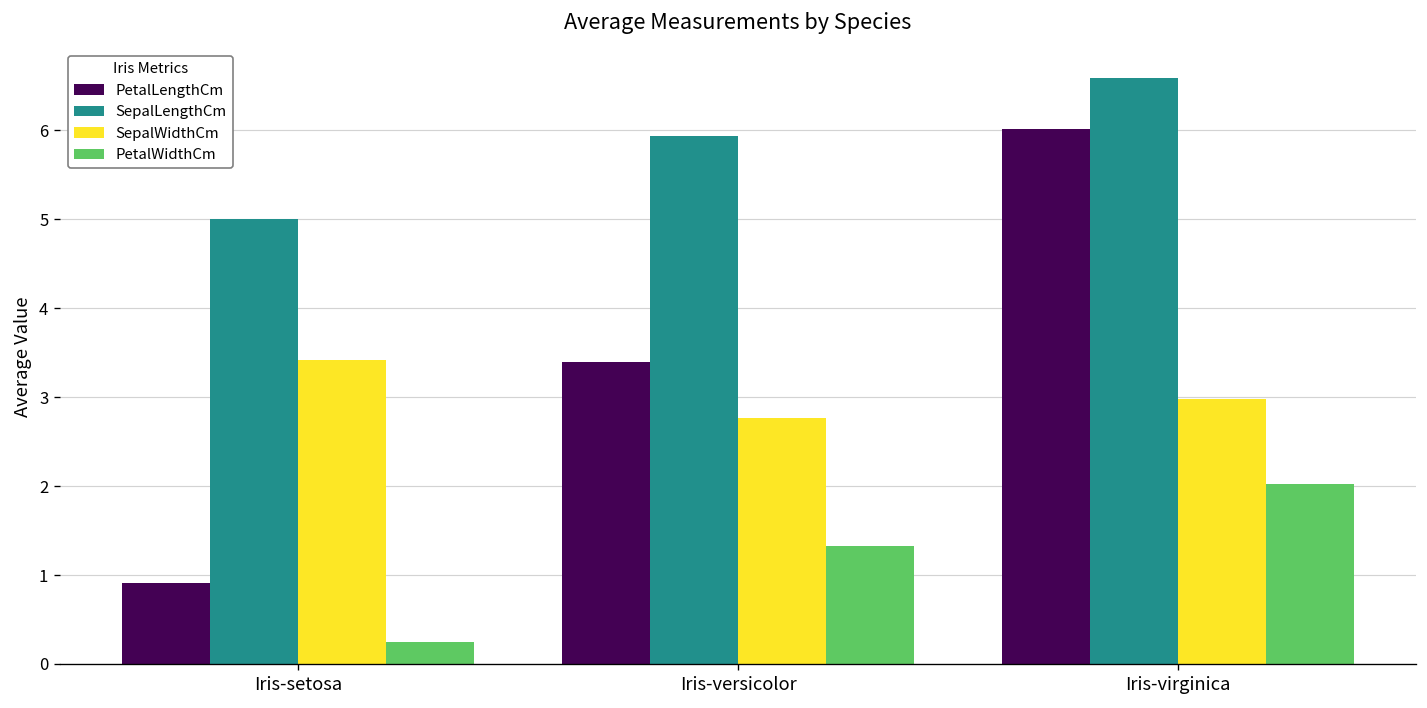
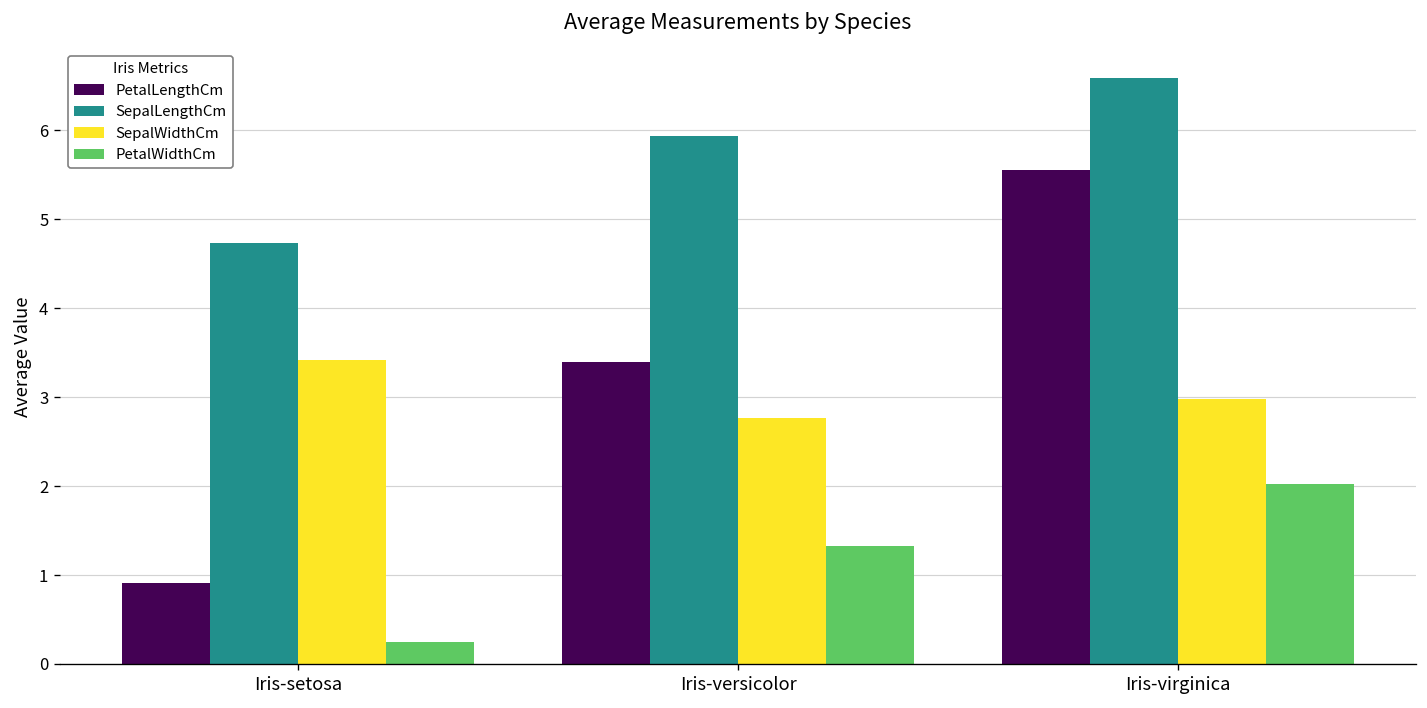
  {
    "PetalLengthCm": {
      "Iris-setosa": 0.9,
      "Iris-versicolor": 3.4,
-     "Iris-virginica": 6.0
+     "Iris-virginica": 5.6
    },
    "SepalLengthCm": {
-     "Iris-setosa": 5.0,
+     "Iris-setosa": 4.7,
      "Iris-versicolor": 5.9,
      "Iris-virginica": 6.6
    },
    "SepalWidthCm": {
      "Iris-setosa": 3.4,
      "Iris-versicolor": 2.8,
      "Iris-virginica": 3.0
    },
    "PetalWidthCm": {
      "Iris-setosa": 0.2,
      "Iris-versicolor": 1.3,
      "Iris-virginica": 2.0
    }
  }
